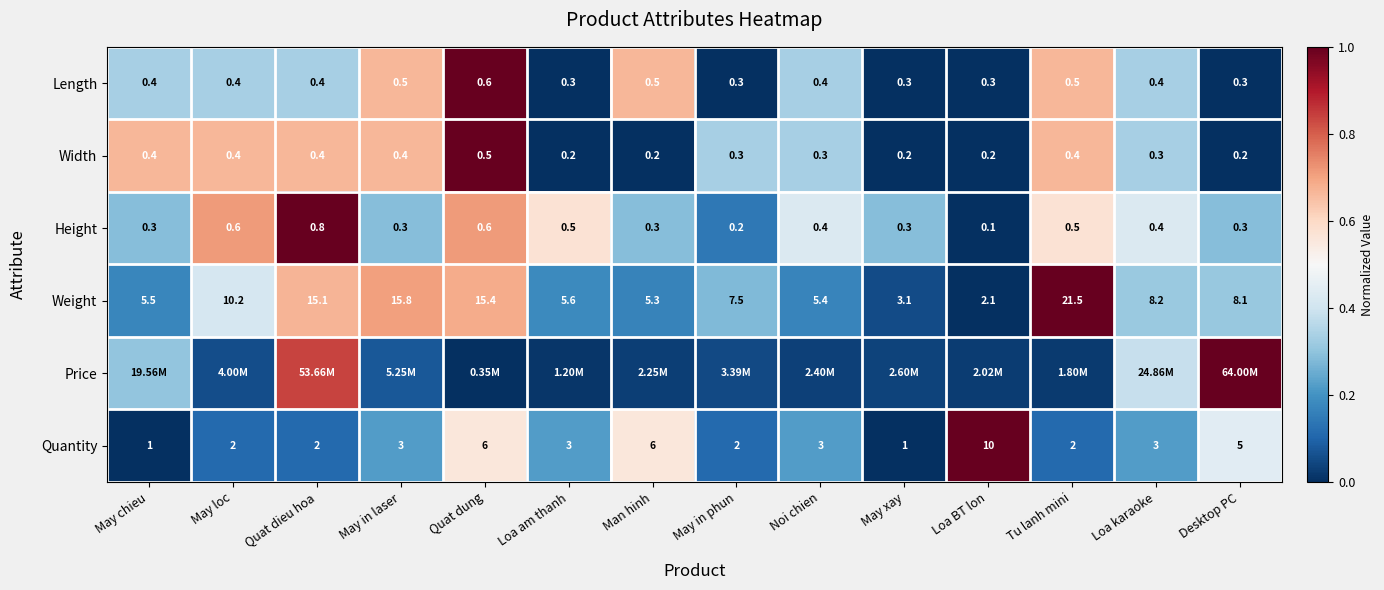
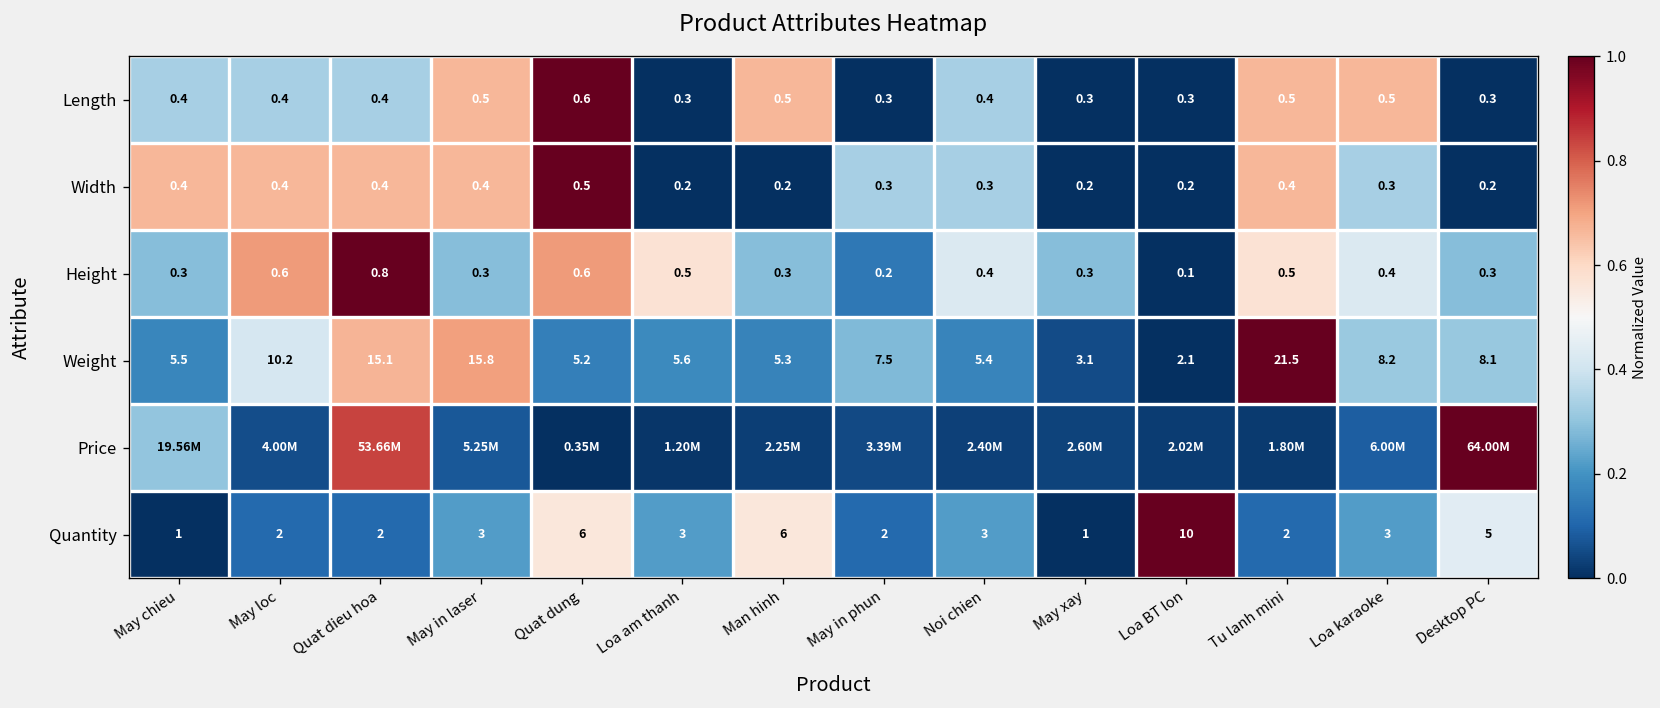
  {
    "Length": {
      "May chieu": "0.4",
      "May loc": "0.4",
      "Quat dieu hoa": "0.4",
      "May in laser": "0.5",
      "Quat dung": "0.6",
      "Loa am thanh": "0.3",
      "Man hinh": "0.5",
      "May in phun": "0.3",
      "Noi chien": "0.4",
      "May xay": "0.3",
      "Loa BT lon": "0.3",
      "Tu lanh mini": "0.5",
-     "Loa karaoke": "0.4",
+     "Loa karaoke": "0.5",
      "Desktop PC": "0.3"
    },
    "Width": {
      "May chieu": "0.4",
      "May loc": "0.4",
      "Quat dieu hoa": "0.4",
      "May in laser": "0.4",
      "Quat dung": "0.5",
      "Loa am thanh": "0.2",
      "Man hinh": "0.2",
      "May in phun": "0.3",
      "Noi chien": "0.3",
      "May xay": "0.2",
      "Loa BT lon": "0.2",
      "Tu lanh mini": "0.4",
      "Loa karaoke": "0.3",
      "Desktop PC": "0.2"
    },
    "Height": {
      "May chieu": "0.3",
      "May loc": "0.6",
      "Quat dieu hoa": "0.8",
      "May in laser": "0.3",
      "Quat dung": "0.6",
      "Loa am thanh": "0.5",
      "Man hinh": "0.3",
      "May in phun": "0.2",
      "Noi chien": "0.4",
      "May xay": "0.3",
      "Loa BT lon": "0.1",
      "Tu lanh mini": "0.5",
      "Loa karaoke": "0.4",
      "Desktop PC": "0.3"
    },
    "Weight": {
      "May chieu": "5.5",
      "May loc": "10.2",
      "Quat dieu hoa": "15.1",
      "May in laser": "15.8",
-     "Quat dung": "15.4",
+     "Quat dung": "5.2",
      "Loa am thanh": "5.6",
      "Man hinh": "5.3",
      "May in phun": "7.5",
      "Noi chien": "5.4",
      "May xay": "3.1",
      "Loa BT lon": "2.1",
      "Tu lanh mini": "21.5",
      "Loa karaoke": "8.2",
      "Desktop PC": "8.1"
    },
    "Price": {
      "May chieu": "19.56M",
      "May loc": "4.00M",
      "Quat dieu hoa": "53.66M",
      "May in laser": "5.25M",
      "Quat dung": "0.35M",
      "Loa am thanh": "1.20M",
      "Man hinh": "2.25M",
      "May in phun": "3.39M",
      "Noi chien": "2.40M",
      "May xay": "2.60M",
      "Loa BT lon": "2.02M",
      "Tu lanh mini": "1.80M",
-     "Loa karaoke": "24.86M",
+     "Loa karaoke": "6.00M",
      "Desktop PC": "64.00M"
    },
    "Quantity": {
      "May chieu": "1",
      "May loc": "2",
      "Quat dieu hoa": "2",
      "May in laser": "3",
      "Quat dung": "6",
      "Loa am thanh": "3",
      "Man hinh": "6",
      "May in phun": "2",
      "Noi chien": "3",
      "May xay": "1",
      "Loa BT lon": "10",
      "Tu lanh mini": "2",
      "Loa karaoke": "3",
      "Desktop PC": "5"
    }
  }
